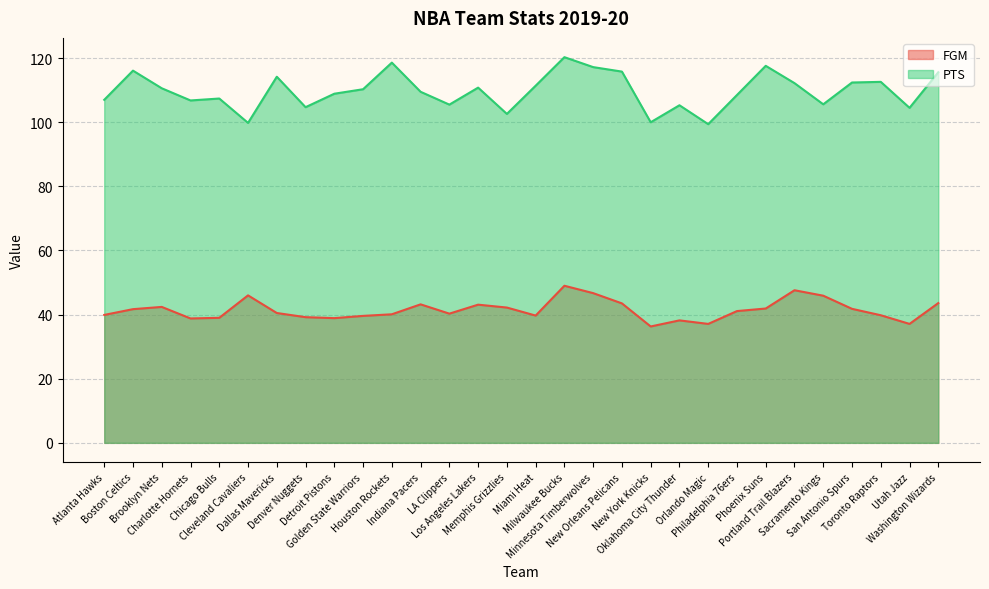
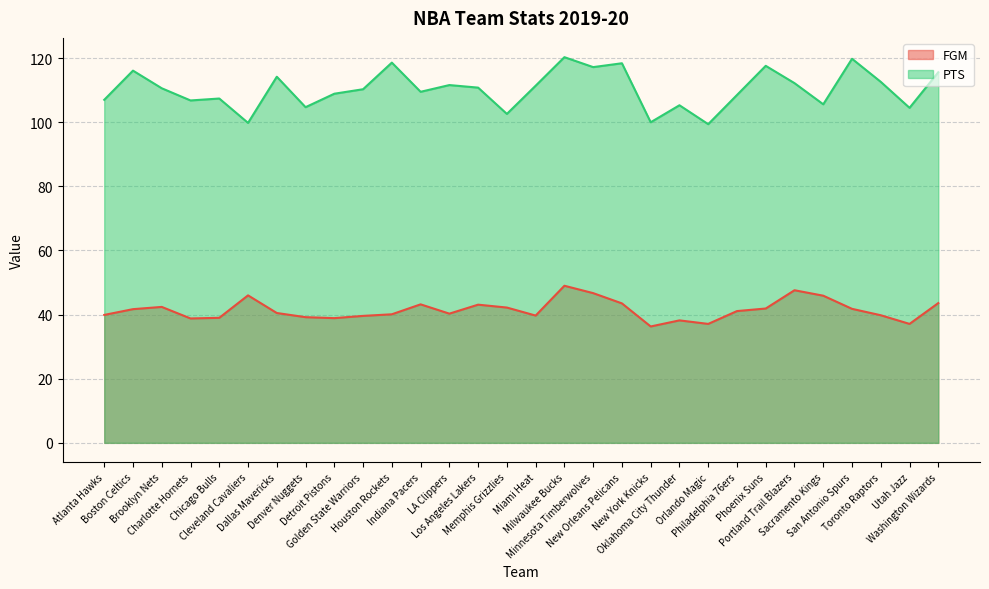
  {
    "FGM": {
      "Atlanta Hawks": 40,
      "Boston Celtics": 42,
      "Brooklyn Nets": 42,
      "Charlotte Hornets": 39,
      "Chicago Bulls": 39,
      "Cleveland Cavaliers": 46,
      "Dallas Mavericks": 41,
      "Denver Nuggets": 39,
      "Detroit Pistons": 39,
      "Golden State Warriors": 40,
      "Houston Rockets": 40,
      "Indiana Pacers": 43,
      "LA Clippers": 40,
      "Los Angeles Lakers": 43,
      "Memphis Grizzlies": 42,
      "Miami Heat": 40,
      "Milwaukee Bucks": 49,
      "Minnesota Timberwolves": 47,
      "New Orleans Pelicans": 44,
      "New York Knicks": 36,
      "Oklahoma City Thunder": 38,
      "Orlando Magic": 37,
      "Philadelphia 76ers": 41,
      "Phoenix Suns": 42,
      "Portland Trail Blazers": 48,
      "Sacramento Kings": 46,
      "San Antonio Spurs": 42,
      "Toronto Raptors": 40,
      "Utah Jazz": 37,
      "Washington Wizards": 44
    },
    "PTS": {
      "Atlanta Hawks": 107,
      "Boston Celtics": 116,
      "Brooklyn Nets": 111,
      "Charlotte Hornets": 107,
      "Chicago Bulls": 107,
      "Cleveland Cavaliers": 100,
      "Dallas Mavericks": 114,
      "Denver Nuggets": 105,
      "Detroit Pistons": 109,
      "Golden State Warriors": 110,
      "Houston Rockets": 119,
      "Indiana Pacers": 110,
-     "LA Clippers": 106,
+     "LA Clippers": 112,
      "Los Angeles Lakers": 111,
      "Memphis Grizzlies": 103,
      "Miami Heat": 111,
      "Milwaukee Bucks": 120,
      "Minnesota Timberwolves": 117,
-     "New Orleans Pelicans": 116,
+     "New Orleans Pelicans": 118,
      "New York Knicks": 100,
      "Oklahoma City Thunder": 105,
      "Orlando Magic": 99,
      "Philadelphia 76ers": 109,
      "Phoenix Suns": 118,
      "Portland Trail Blazers": 112,
      "Sacramento Kings": 106,
-     "San Antonio Spurs": 112,
+     "San Antonio Spurs": 120,
      "Toronto Raptors": 113,
      "Utah Jazz": 105
    }
  }
